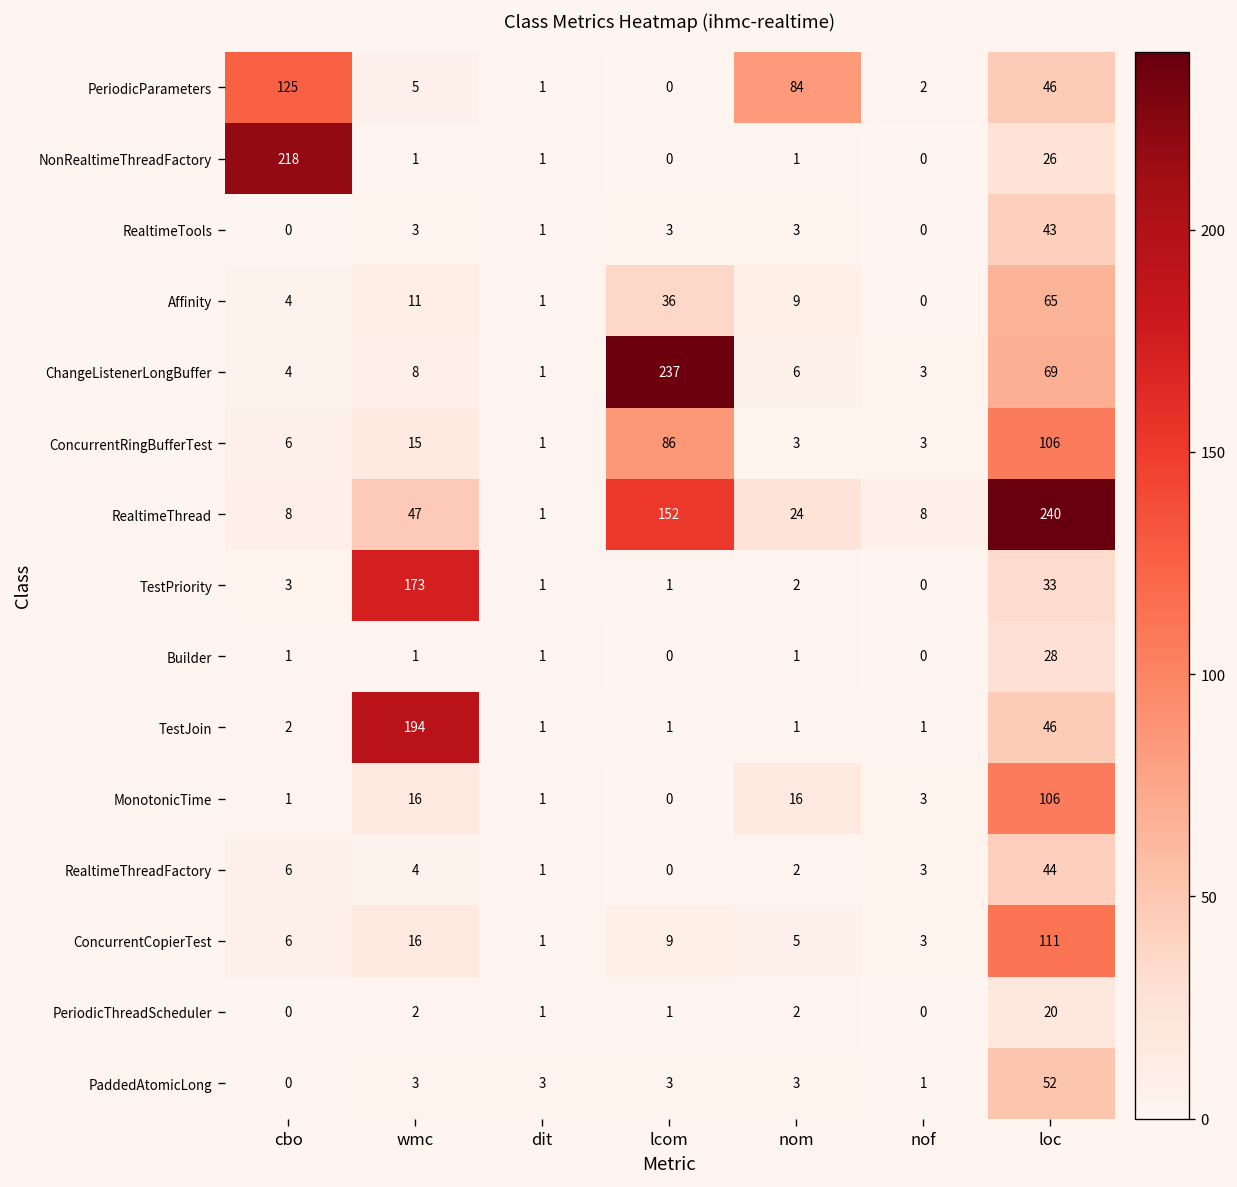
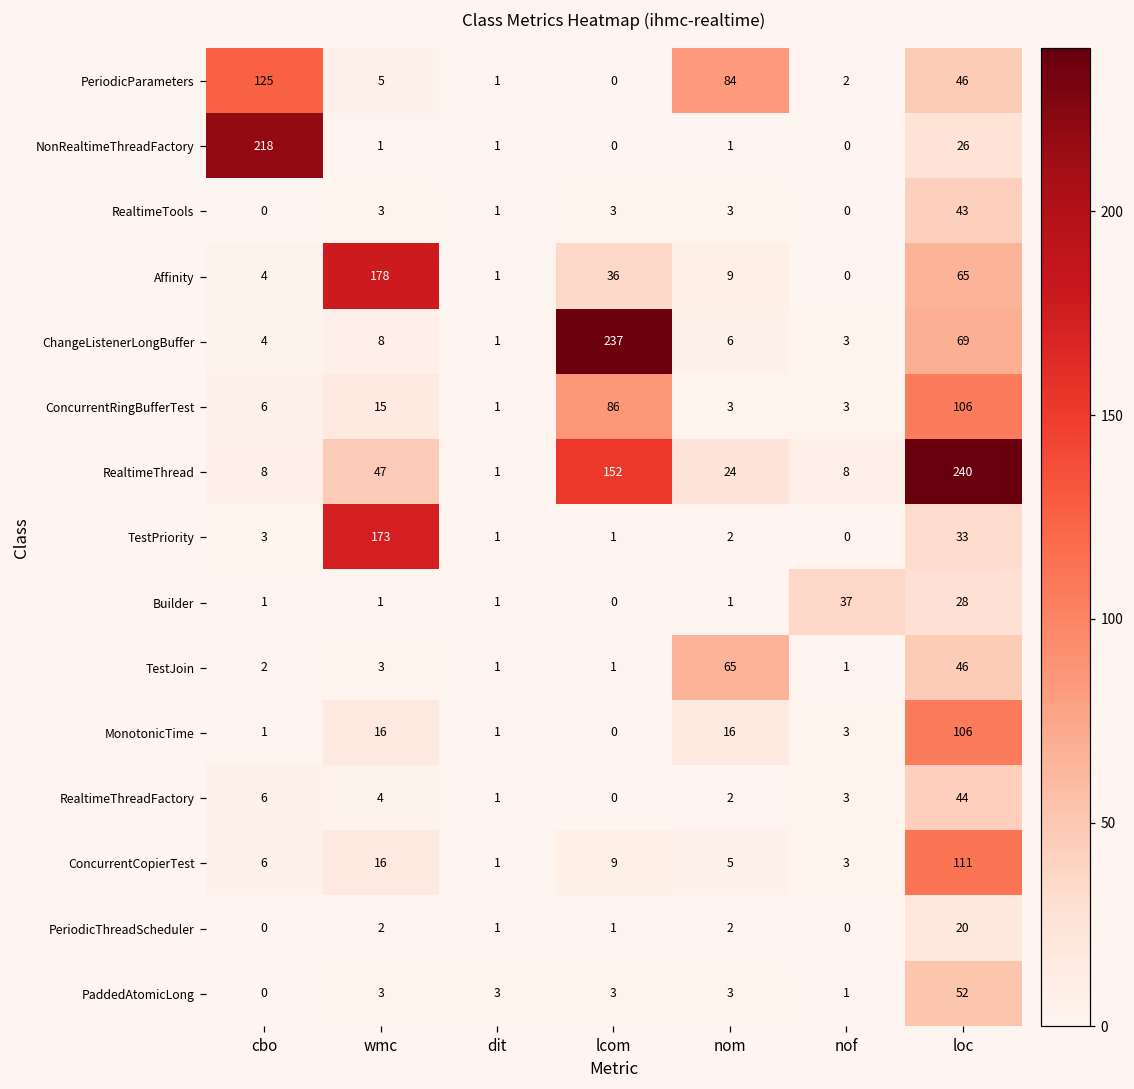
  {
    "PeriodicParameters": {
      "cbo": 125,
      "wmc": 5,
      "dit": 1,
      "lcom": 0,
      "nom": 84,
      "nof": 2,
      "loc": 46
    },
    "NonRealtimeThreadFactory": {
      "cbo": 218,
      "wmc": 1,
      "dit": 1,
      "lcom": 0,
      "nom": 1,
      "nof": 0,
      "loc": 26
    },
    "RealtimeTools": {
      "cbo": 0,
      "wmc": 3,
      "dit": 1,
      "lcom": 3,
      "nom": 3,
      "nof": 0,
      "loc": 43
    },
    "Affinity": {
      "cbo": 4,
-     "wmc": 11,
+     "wmc": 178,
      "dit": 1,
      "lcom": 36,
      "nom": 9,
      "nof": 0,
      "loc": 65
    },
    "ChangeListenerLongBuffer": {
      "cbo": 4,
      "wmc": 8,
      "dit": 1,
      "lcom": 237,
      "nom": 6,
      "nof": 3,
      "loc": 69
    },
    "ConcurrentRingBufferTest": {
      "cbo": 6,
      "wmc": 15,
      "dit": 1,
      "lcom": 86,
      "nom": 3,
      "nof": 3,
      "loc": 106
    },
    "RealtimeThread": {
      "cbo": 8,
      "wmc": 47,
      "dit": 1,
      "lcom": 152,
      "nom": 24,
      "nof": 8,
      "loc": 240
    },
    "TestPriority": {
      "cbo": 3,
      "wmc": 173,
      "dit": 1,
      "lcom": 1,
      "nom": 2,
      "nof": 0,
      "loc": 33
    },
    "Builder": {
      "cbo": 1,
      "wmc": 1,
      "dit": 1,
      "lcom": 0,
      "nom": 1,
-     "nof": 0,
+     "nof": 37,
      "loc": 28
    },
    "TestJoin": {
      "cbo": 2,
-     "wmc": 194,
+     "wmc": 3,
      "dit": 1,
      "lcom": 1,
-     "nom": 1,
+     "nom": 65,
      "nof": 1,
      "loc": 46
    },
    "MonotonicTime": {
      "cbo": 1,
      "wmc": 16,
      "dit": 1,
      "lcom": 0,
      "nom": 16,
      "nof": 3,
      "loc": 106
    },
    "RealtimeThreadFactory": {
      "cbo": 6,
      "wmc": 4,
      "dit": 1,
      "lcom": 0,
      "nom": 2,
      "nof": 3,
      "loc": 44
    },
    "ConcurrentCopierTest": {
      "cbo": 6,
      "wmc": 16,
      "dit": 1,
      "lcom": 9,
      "nom": 5,
      "nof": 3,
      "loc": 111
    },
    "PeriodicThreadScheduler": {
      "cbo": 0,
      "wmc": 2,
      "dit": 1,
      "lcom": 1,
      "nom": 2,
      "nof": 0,
      "loc": 20
    },
    "PaddedAtomicLong": {
      "cbo": 0,
      "wmc": 3,
      "dit": 3,
      "lcom": 3,
      "nom": 3,
      "nof": 1,
      "loc": 52
    }
  }
